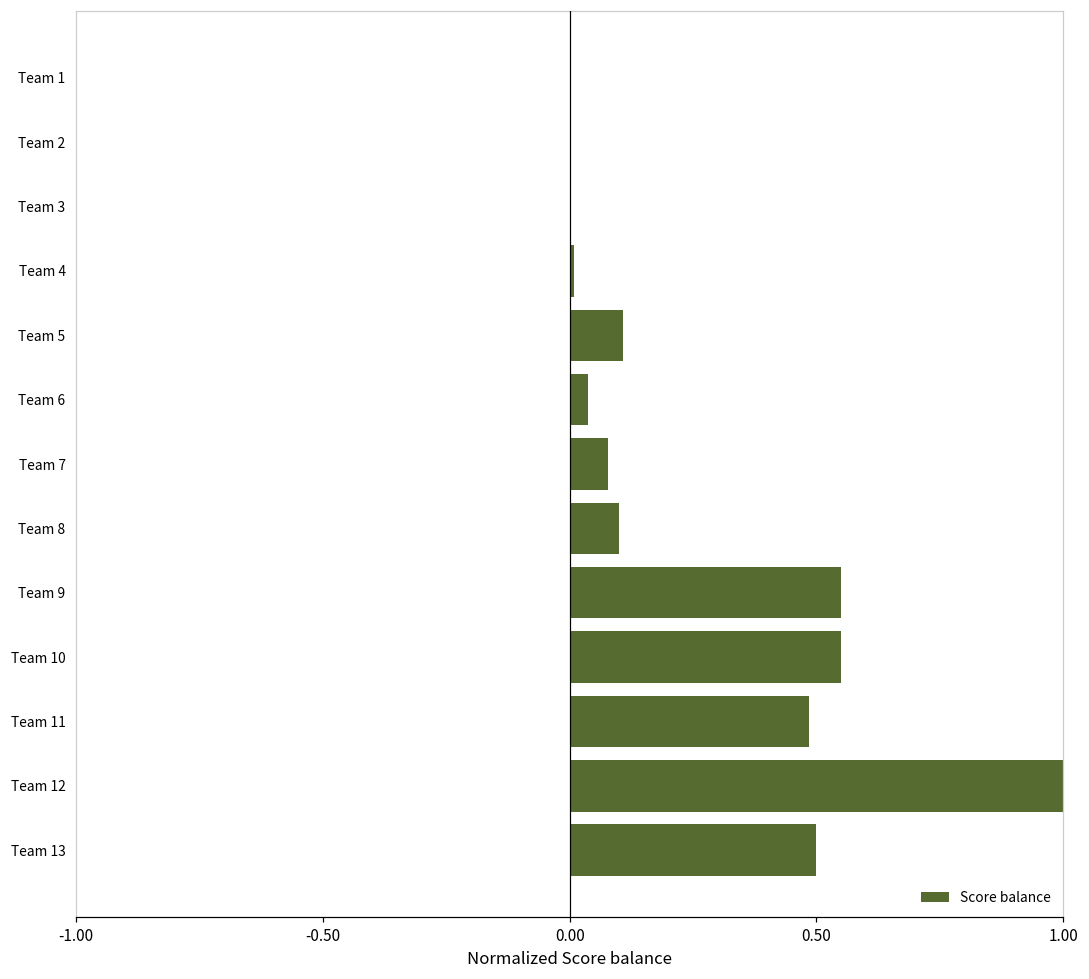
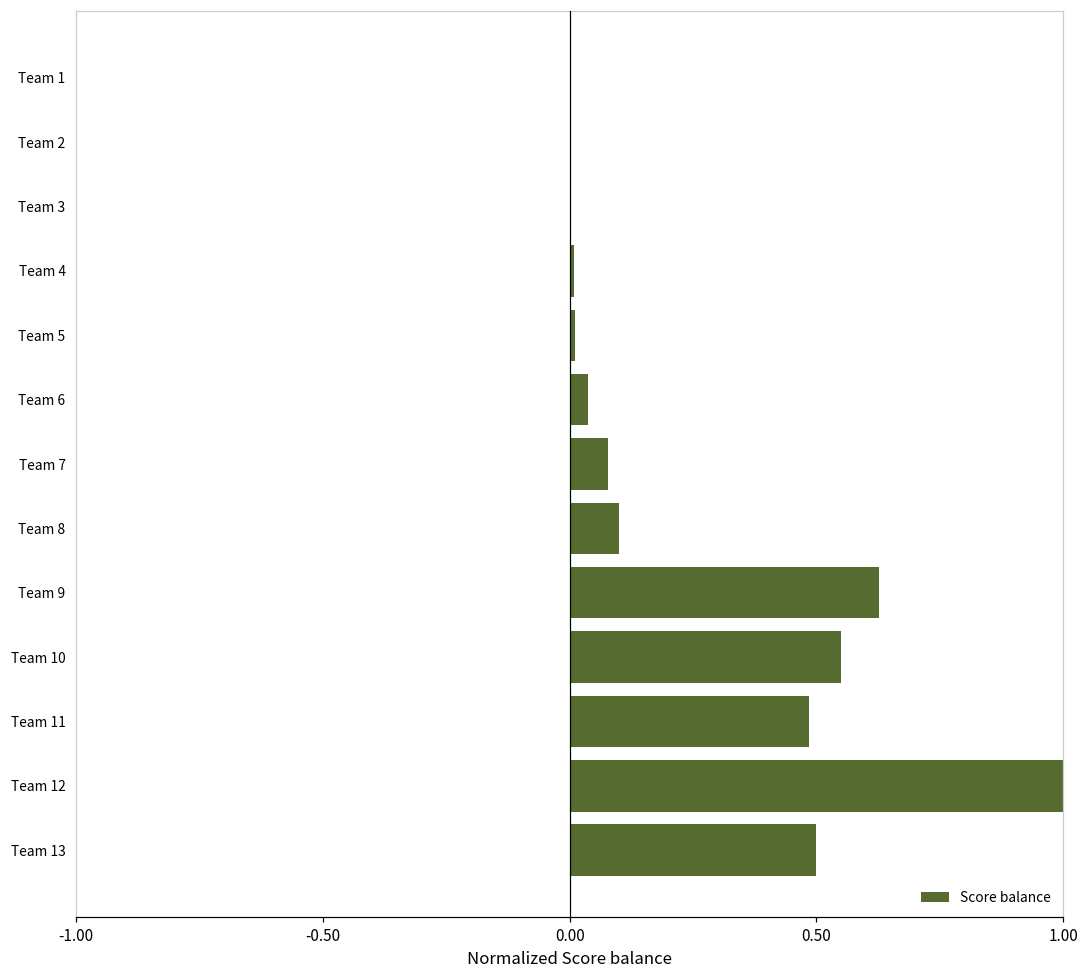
  {
    "Team 4": 0.01,
-   "Team 5": 0.11,
+   "Team 5": 0.01,
    "Team 6": 0.04,
    "Team 7": 0.08,
    "Team 8": 0.10,
-   "Team 9": 0.55,
+   "Team 9": 0.63,
    "Team 10": 0.55,
    "Team 11": 0.49,
    "Team 12": 1.00,
    "Team 13": 0.50
  }
